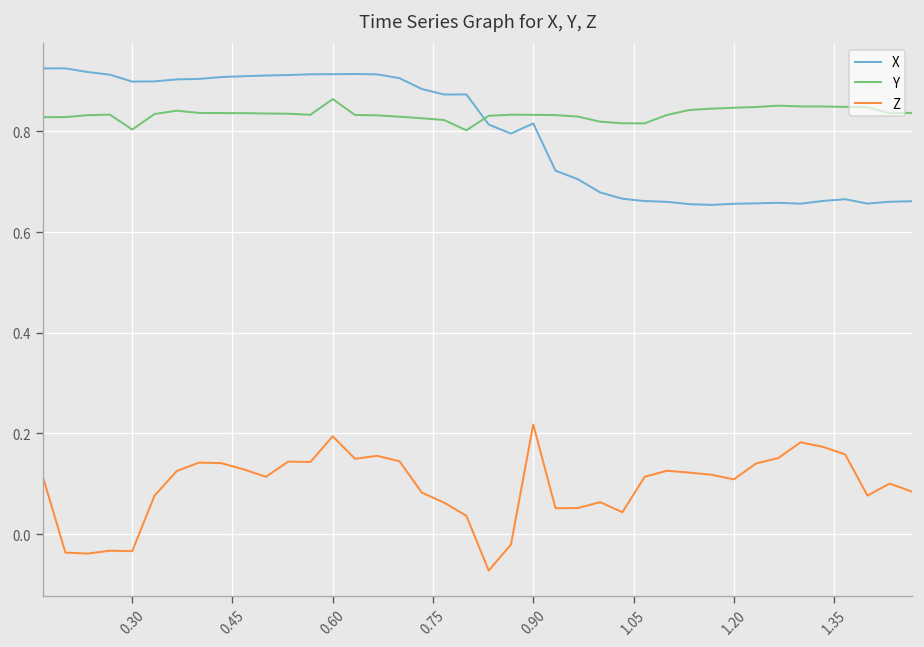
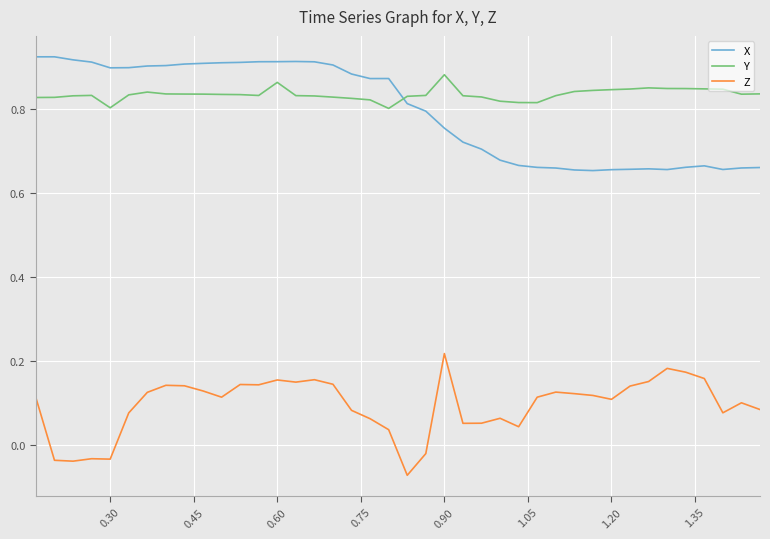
  {
    "X": {
      "0.30": 0.90,
      "0.60": 0.91,
-     "0.90": 0.82,
+     "0.90": 0.76,
      "1.20": 0.66
    },
    "Y": {
      "0.30": 0.80,
      "0.60": 0.86,
-     "0.90": 0.83,
+     "0.90": 0.88,
      "1.20": 0.85
    },
    "Z": {
      "0.30": -0.03,
-     "0.60": 0.19,
+     "0.60": 0.15,
      "0.90": 0.22,
      "1.20": 0.11
    }
  }
